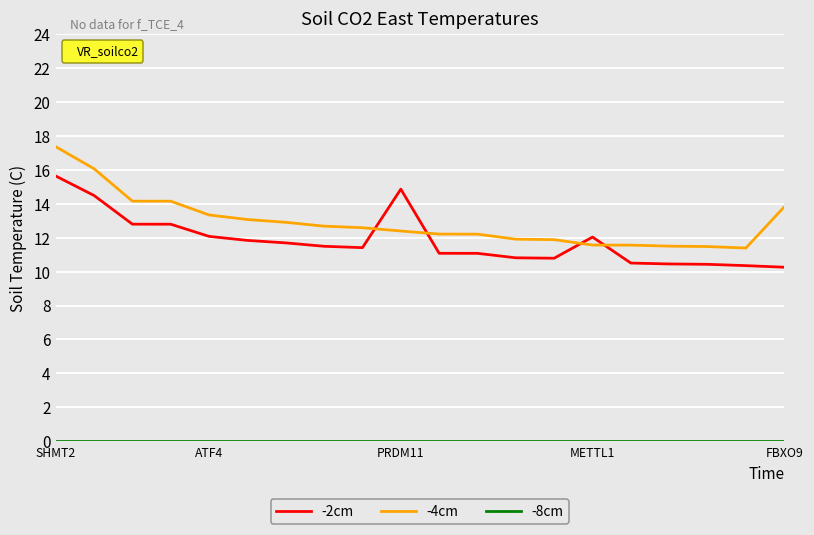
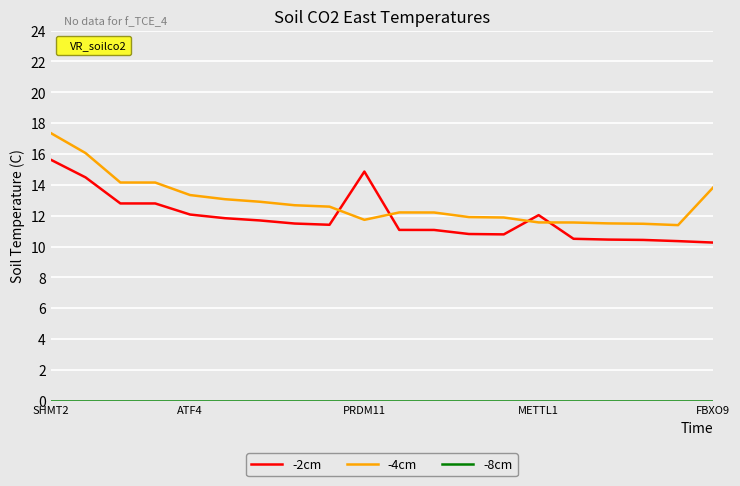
  {
    "-2cm": {
      "SHMT2": 15.6,
      "ATF4": 12.1,
      "PRDM11": 14.9,
      "METTL1": 12.0,
      "FBXO9": 10.3
    },
    "-4cm": {
      "SHMT2": 17.4,
      "ATF4": 13.3,
-     "PRDM11": 12.4,
+     "PRDM11": 11.7,
      "METTL1": 11.6,
      "FBXO9": 13.8
    },
    "-8cm": {
      "SHMT2": 0.0,
      "ATF4": 0.0,
      "PRDM11": 0.0,
      "METTL1": 0.0,
      "FBXO9": 0.0
    }
  }
